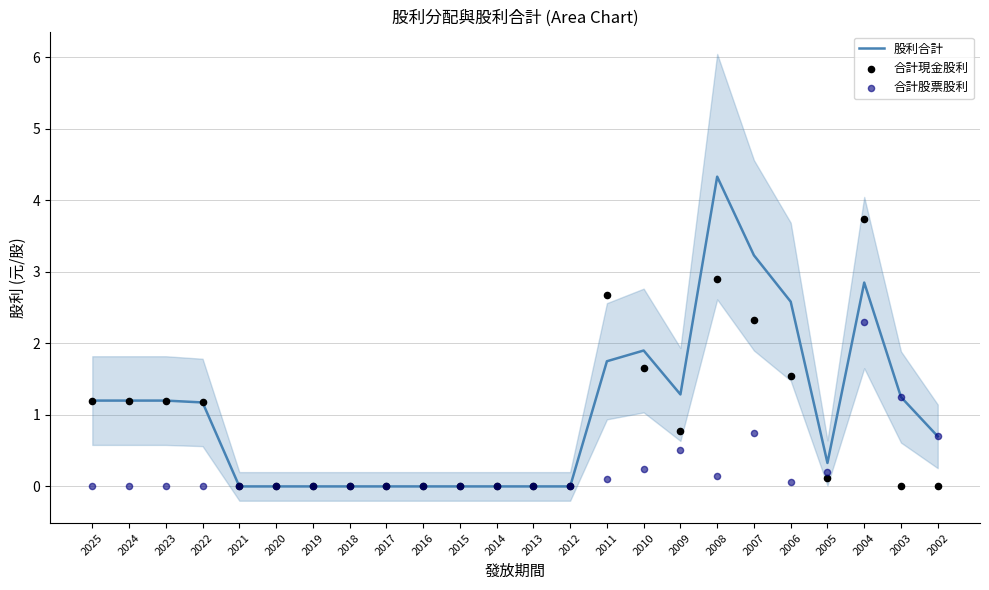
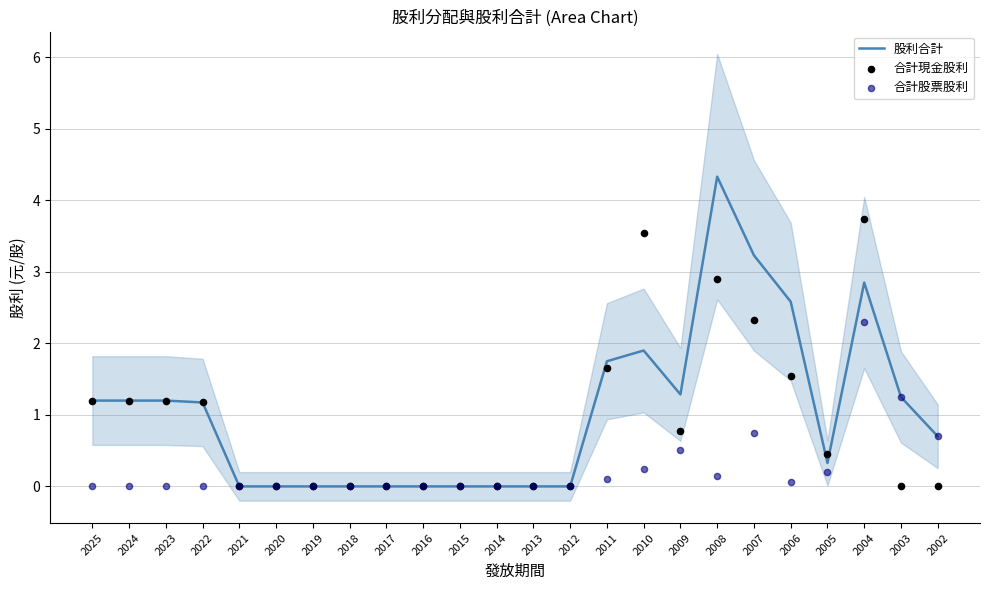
  {
    "合計現金股利": {
-     "2011": 2.7,
-     "2010": 1.7,
-     "2005": 0.1
+     "2011": 1.7,
+     "2010": 3.5,
+     "2005": 0.4
    }
  }
